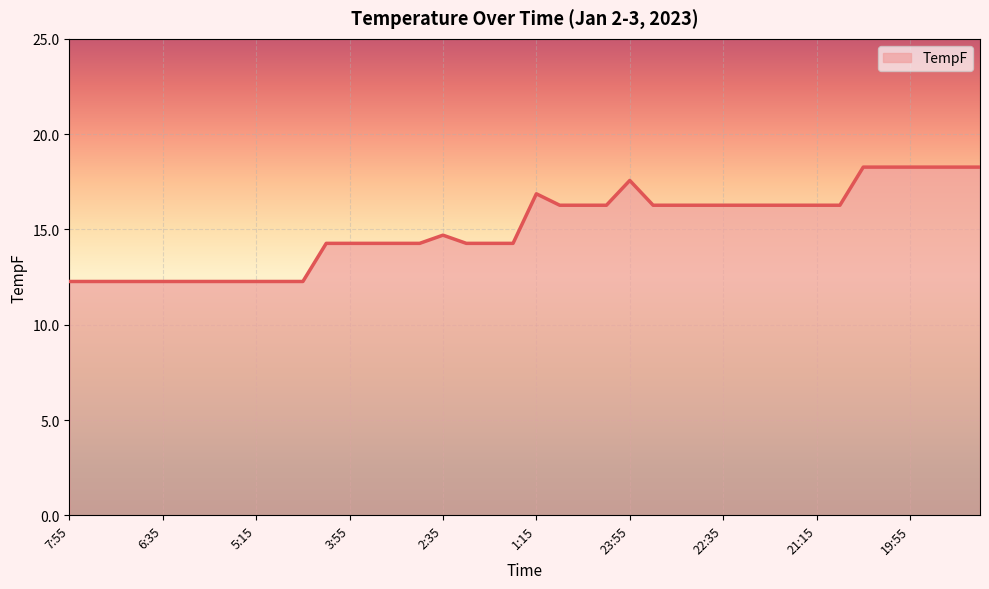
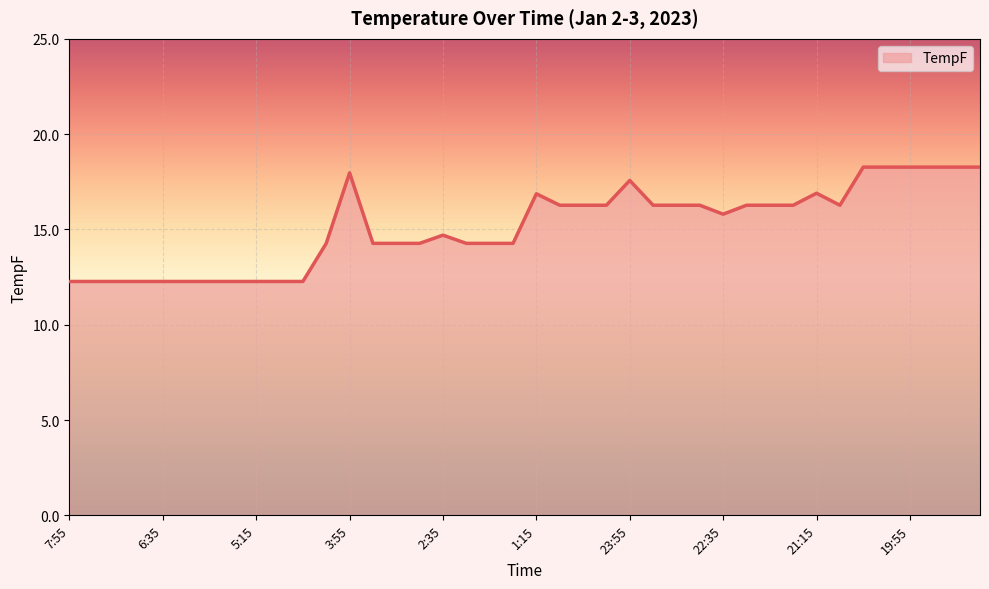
  {
    "7:55": 12.3,
    "6:35": 12.3,
    "5:15": 12.3,
-   "3:55": 14.3,
+   "3:55": 18.0,
    "2:35": 14.7,
    "1:15": 16.9,
    "23:55": 17.6,
-   "22:35": 16.3,
-   "21:15": 16.3,
+   "22:35": 15.8,
+   "21:15": 16.9,
    "19:55": 18.3
  }
